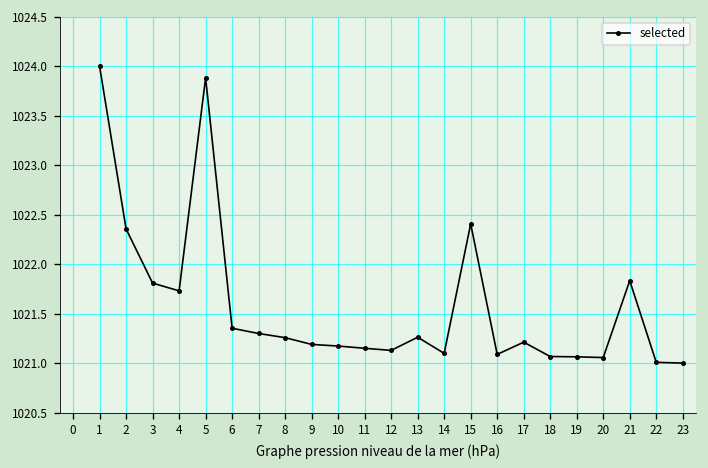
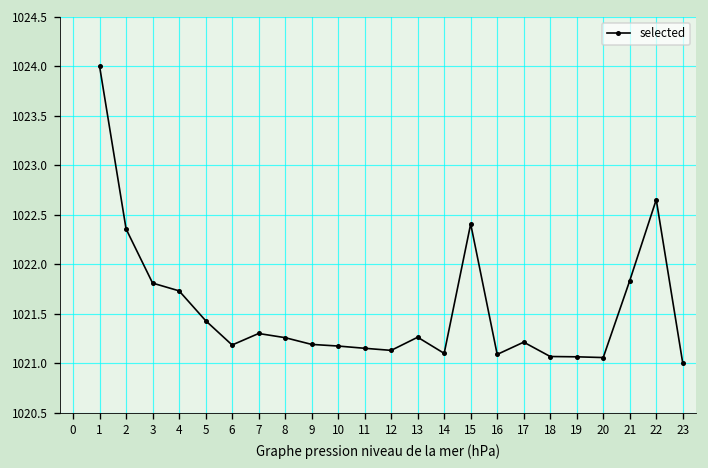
  {
    "1": 1024.0,
    "2": 1022.4,
    "3": 1021.8,
    "4": 1021.7,
-   "5": 1023.9,
-   "6": 1021.4,
+   "5": 1021.4,
+   "6": 1021.2,
    "7": 1021.3,
    "8": 1021.3,
    "9": 1021.2,
    "10": 1021.2,
    "11": 1021.1,
    "12": 1021.1,
    "13": 1021.3,
    "14": 1021.1,
    "15": 1022.4,
    "16": 1021.1,
    "17": 1021.2,
    "18": 1021.1,
    "19": 1021.1,
    "20": 1021.1,
    "21": 1021.8,
-   "22": 1021.0,
+   "22": 1022.7,
    "23": 1021.0
  }
